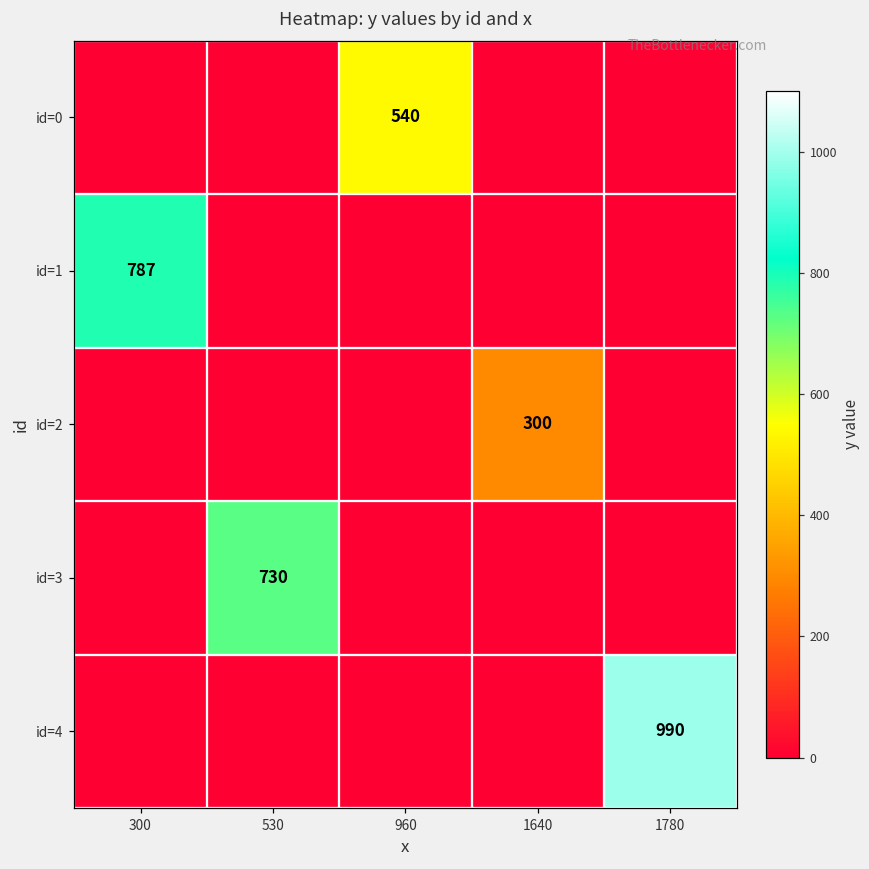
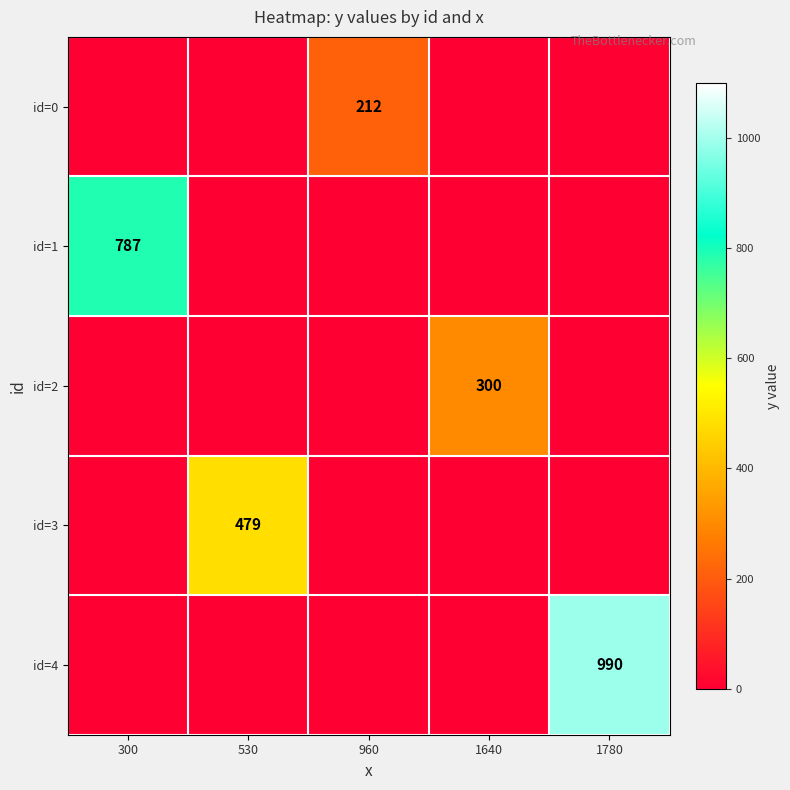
  {
    "id=0": {
-     "960": 540
+     "960": 212
    },
    "id=1": {
      "300": 787
    },
    "id=2": {
      "1640": 300
    },
    "id=3": {
-     "530": 730
+     "530": 479
    },
    "id=4": {
      "1780": 990
    }
  }
